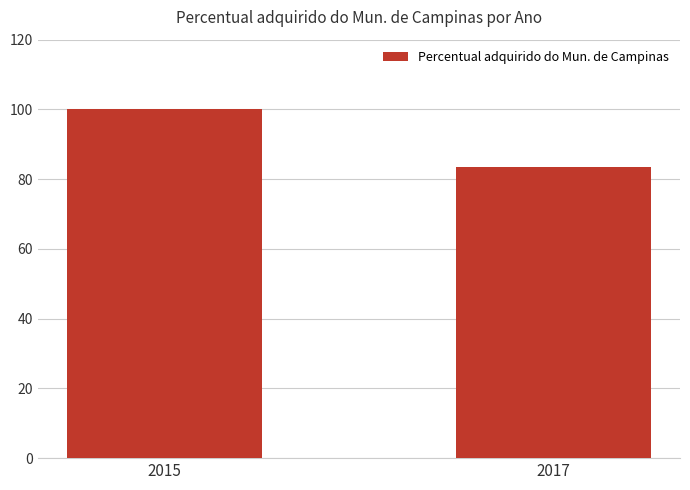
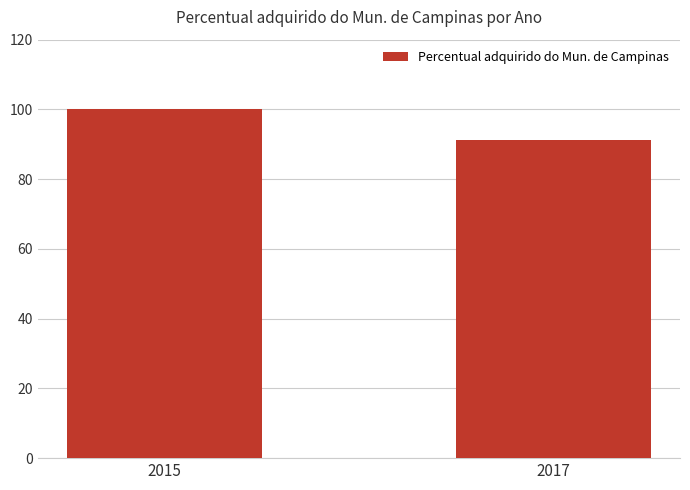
  {
    "2015": 100,
-   "2017": 83
+   "2017": 91
  }
